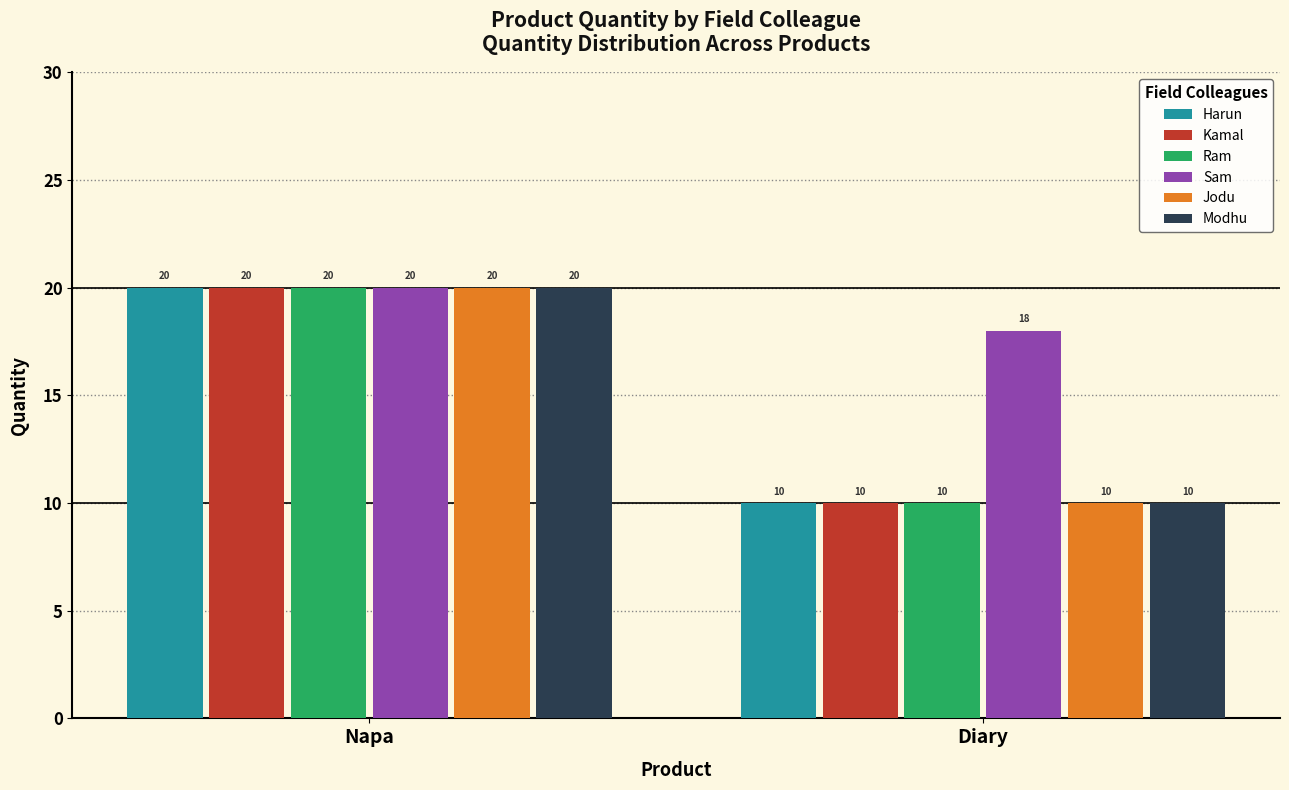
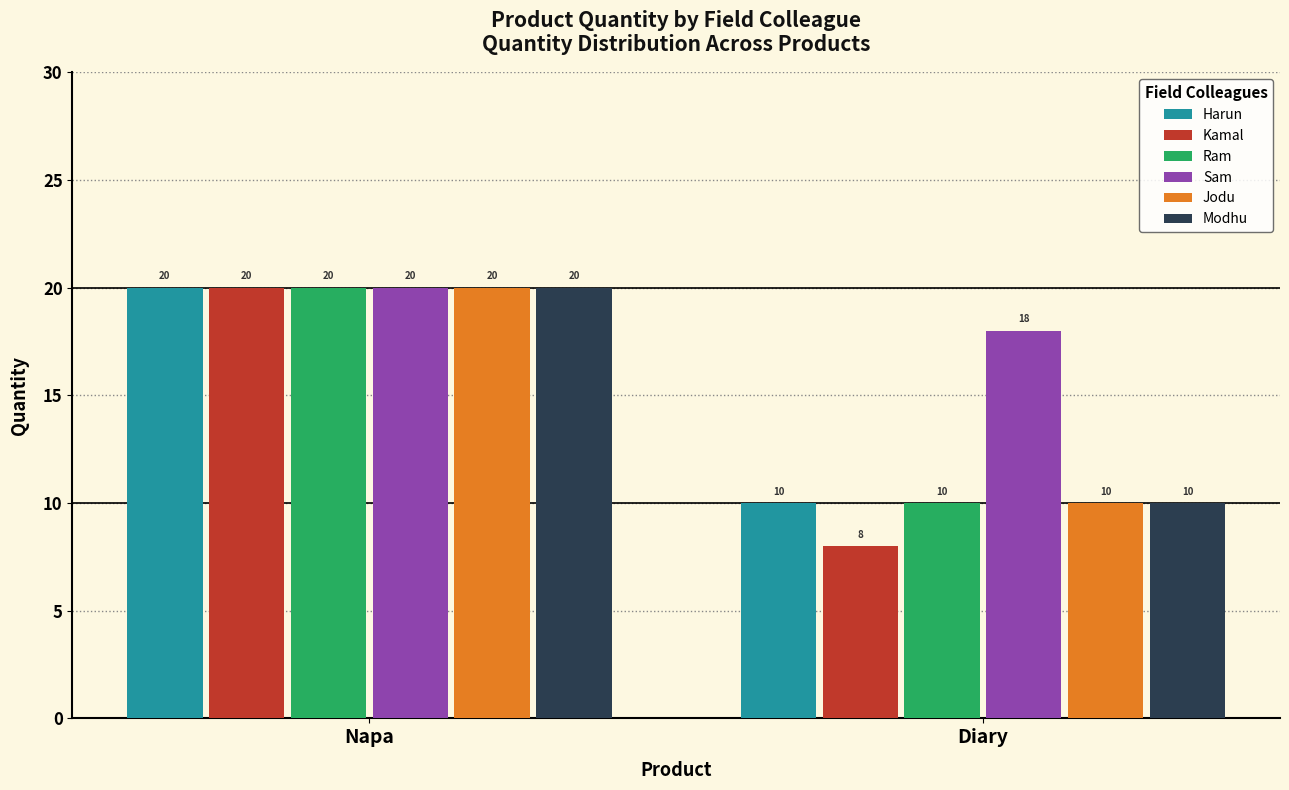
  {
    "Harun": {
      "Napa": 20,
      "Diary": 10
    },
    "Kamal": {
      "Napa": 20,
-     "Diary": 10
+     "Diary": 8
    },
    "Ram": {
      "Napa": 20,
      "Diary": 10
    },
    "Sam": {
      "Napa": 20,
      "Diary": 18
    },
    "Jodu": {
      "Napa": 20,
      "Diary": 10
    },
    "Modhu": {
      "Napa": 20,
      "Diary": 10
    }
  }
